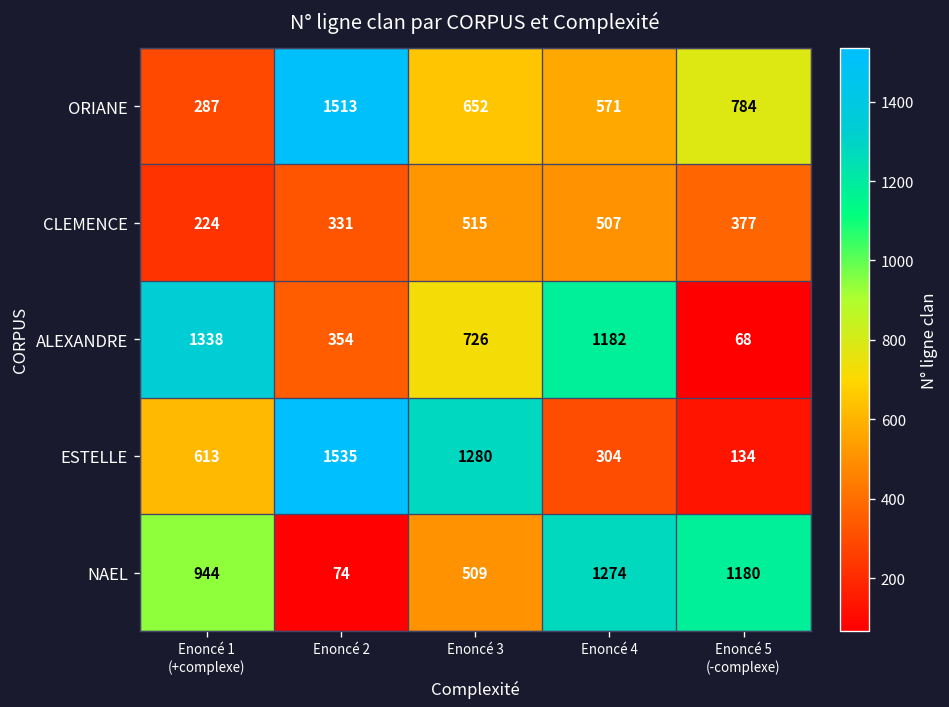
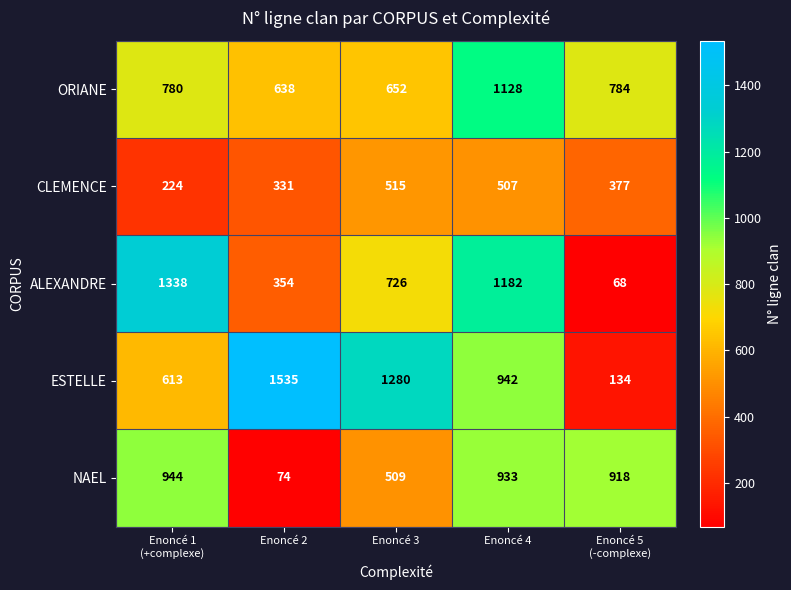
  {
    "ORIANE": {
-     "Enoncé 1 (+complexe)": 287,
-     "Enoncé 2": 1513,
+     "Enoncé 1 (+complexe)": 780,
+     "Enoncé 2": 638,
      "Enoncé 3": 652,
-     "Enoncé 4": 571,
+     "Enoncé 4": 1128,
      "Enoncé 5 (-complexe)": 784
    },
    "CLEMENCE": {
      "Enoncé 1 (+complexe)": 224,
      "Enoncé 2": 331,
      "Enoncé 3": 515,
      "Enoncé 4": 507,
      "Enoncé 5 (-complexe)": 377
    },
    "ALEXANDRE": {
      "Enoncé 1 (+complexe)": 1338,
      "Enoncé 2": 354,
      "Enoncé 3": 726,
      "Enoncé 4": 1182,
      "Enoncé 5 (-complexe)": 68
    },
    "ESTELLE": {
      "Enoncé 1 (+complexe)": 613,
      "Enoncé 2": 1535,
      "Enoncé 3": 1280,
-     "Enoncé 4": 304,
+     "Enoncé 4": 942,
      "Enoncé 5 (-complexe)": 134
    },
    "NAEL": {
      "Enoncé 1 (+complexe)": 944,
      "Enoncé 2": 74,
      "Enoncé 3": 509,
-     "Enoncé 4": 1274,
-     "Enoncé 5 (-complexe)": 1180
+     "Enoncé 4": 933,
+     "Enoncé 5 (-complexe)": 918
    }
  }
